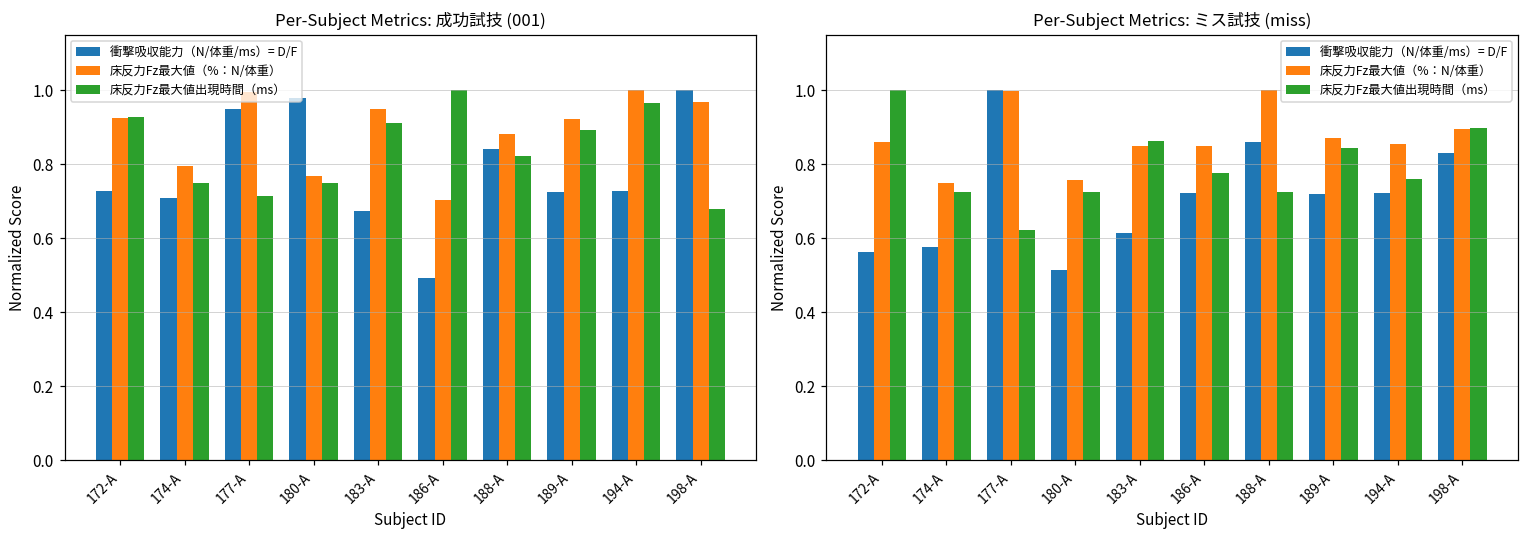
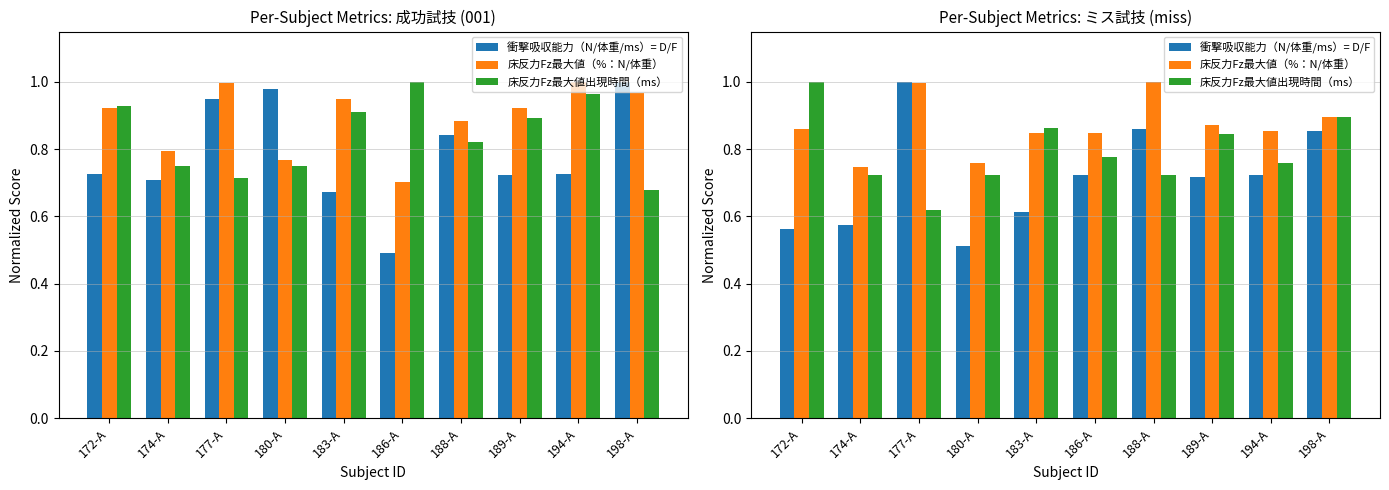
  {
    "Per-Subject Metrics: 成功試技 (001)": {
      "衝撃吸収能力（N/体重/ms）= D/F": {
        "172-A": 0.73,
        "174-A": 0.71,
        "177-A": 0.95,
        "180-A": 0.98,
        "183-A": 0.67,
        "186-A": 0.49,
        "188-A": 0.84,
        "189-A": 0.72,
        "194-A": 0.73
      },
      "床反力Fz最大値（%：N/体重）": {
        "172-A": 0.92,
        "174-A": 0.79,
        "177-A": 1.00,
        "180-A": 0.77,
        "183-A": 0.95,
        "186-A": 0.70,
        "188-A": 0.88,
        "189-A": 0.92,
        "198-A": 0.97
      },
      "床反力Fz最大値出現時間（ms）": {
        "172-A": 0.93,
        "174-A": 0.75,
        "177-A": 0.71,
        "180-A": 0.75,
        "183-A": 0.91,
        "186-A": 1.00,
        "188-A": 0.82,
        "189-A": 0.89,
        "194-A": 0.96,
        "198-A": 0.68
      }
    },
    "Per-Subject Metrics: ミス試技 (miss)": {
      "衝撃吸収能力（N/体重/ms）= D/F": {
        "172-A": 0.56,
        "174-A": 0.58,
        "177-A": 1.00,
        "180-A": 0.51,
        "183-A": 0.61,
        "186-A": 0.72,
        "188-A": 0.86,
        "189-A": 0.72,
        "194-A": 0.72,
-       "198-A": 0.83
+       "198-A": 0.85
      },
      "床反力Fz最大値（%：N/体重）": {
        "172-A": 0.86,
        "174-A": 0.75,
        "177-A": 1.00,
        "180-A": 0.76,
        "183-A": 0.85,
        "186-A": 0.85,
        "188-A": 1.00,
        "189-A": 0.87,
        "194-A": 0.86,
        "198-A": 0.90
      },
      "床反力Fz最大値出現時間（ms）": {
        "172-A": 1.00,
        "174-A": 0.72,
        "177-A": 0.62,
        "180-A": 0.72,
        "183-A": 0.86,
        "186-A": 0.78,
        "188-A": 0.72,
        "189-A": 0.84,
        "194-A": 0.76,
        "198-A": 0.90
      }
    }
  }
